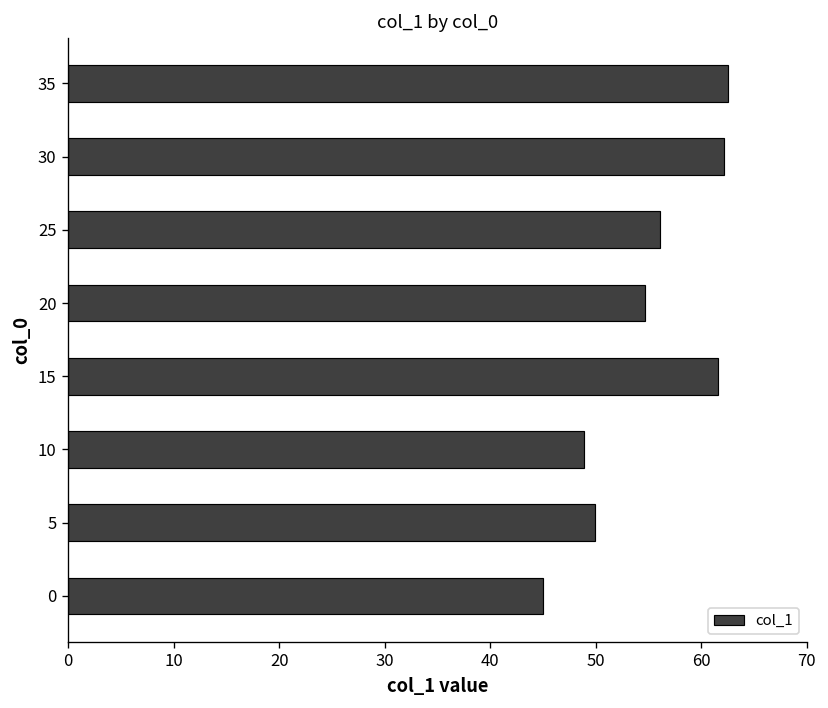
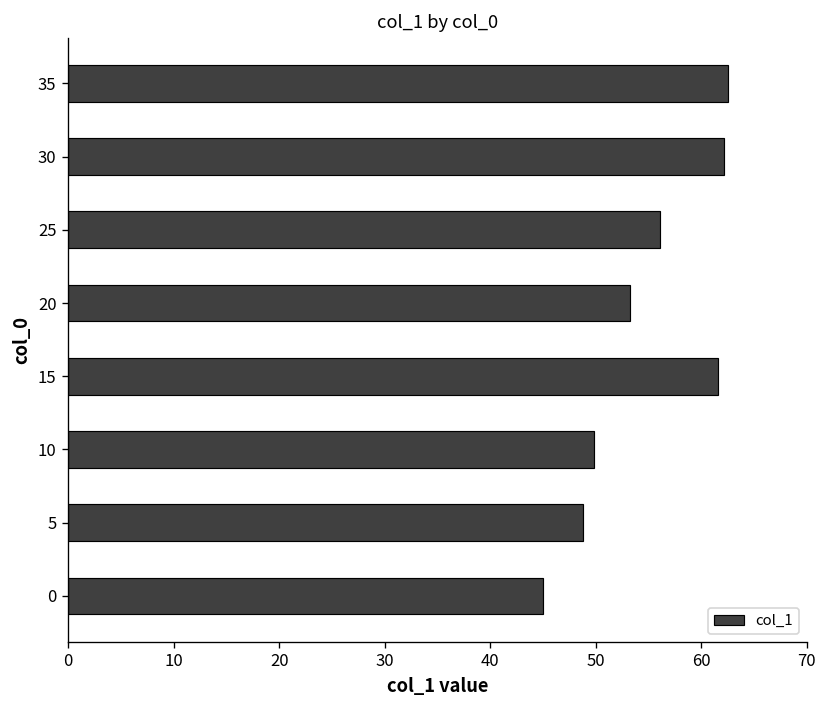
  {
    "35": 63,
    "30": 62,
    "25": 56,
-   "20": 55,
+   "20": 53,
    "15": 62,
-   "10": 49,
-   "5": 50,
+   "10": 50,
+   "5": 49,
    "0": 45
  }
